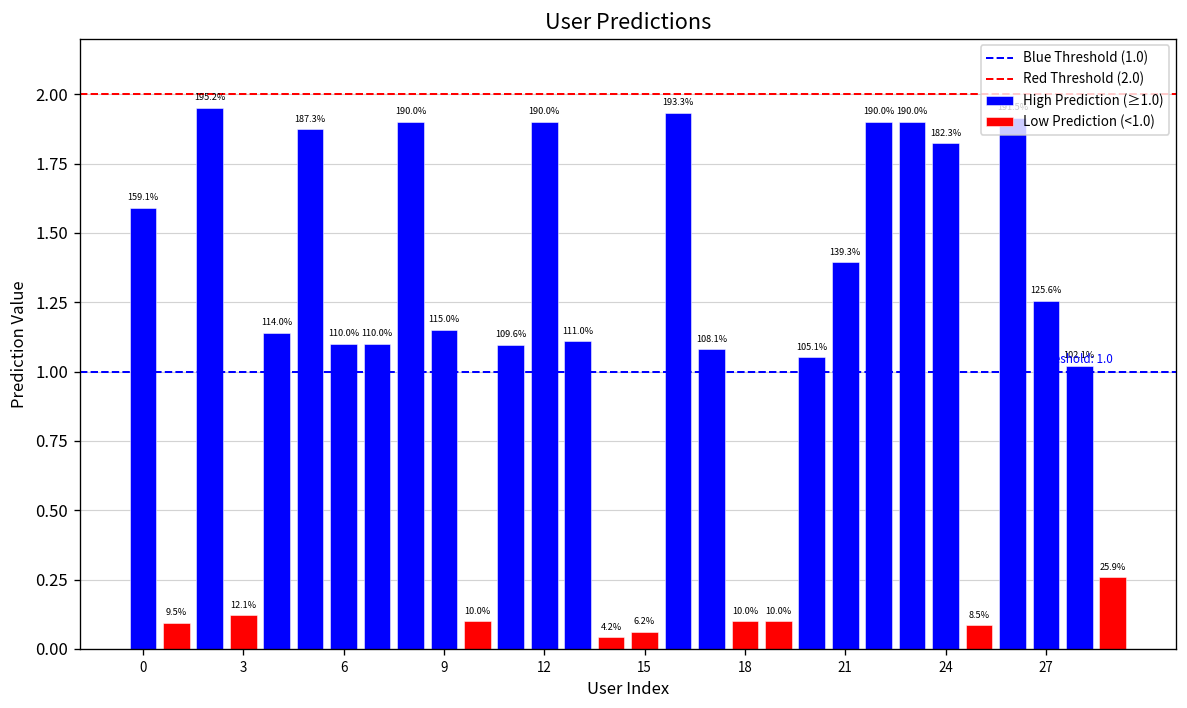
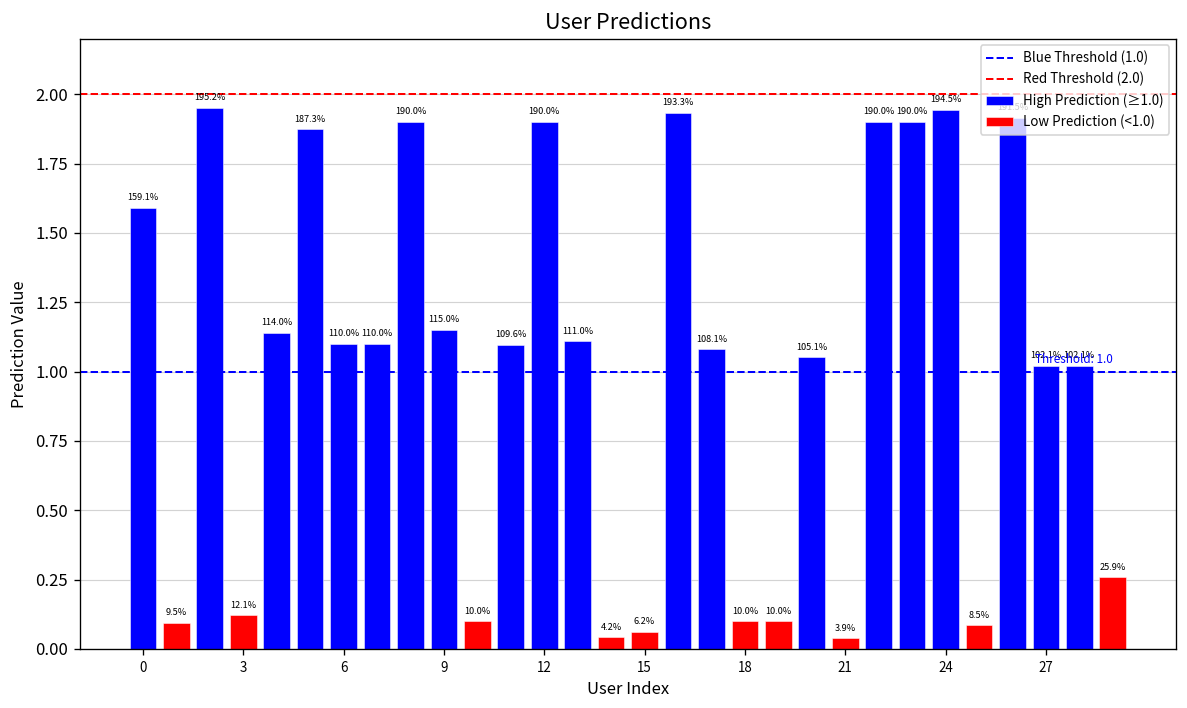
  {
    "0": "159.1%",
    "3": "12.1%",
    "6": "110.0%",
    "9": "115.0%",
    "12": "190.0%",
    "15": "6.2%",
    "18": "10.0%",
-   "21": "139.3%",
-   "24": "182.3%",
-   "27": "125.6%"
+   "21": "3.9%",
+   "24": "194.5%",
+   "27": "102.1%"
  }
